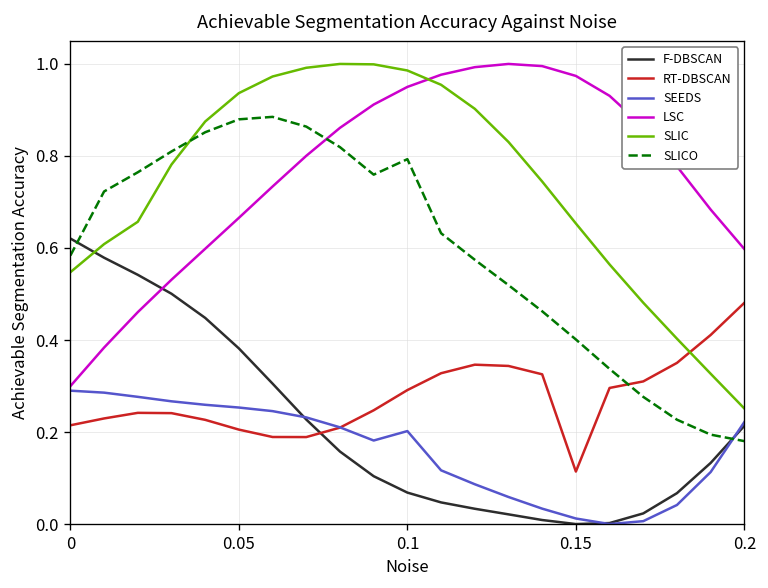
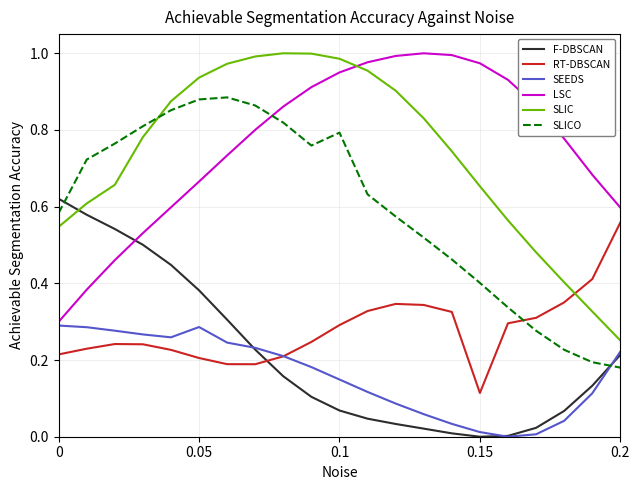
  {
    "F-DBSCAN": {
      "0": 0.62,
      "0.05": 0.38,
      "0.1": 0.07,
      "0.15": 0.00,
      "0.2": 0.21
    },
    "RT-DBSCAN": {
      "0": 0.21,
      "0.05": 0.21,
      "0.1": 0.29,
      "0.15": 0.11,
-     "0.2": 0.48
+     "0.2": 0.56
    },
    "SEEDS": {
      "0": 0.29,
-     "0.05": 0.25,
-     "0.1": 0.20,
+     "0.05": 0.29,
+     "0.1": 0.15,
      "0.15": 0.01,
      "0.2": 0.22
    },
    "LSC": {
      "0": 0.30,
      "0.05": 0.67,
      "0.1": 0.95,
      "0.15": 0.97,
      "0.2": 0.60
    },
    "SLIC": {
      "0": 0.55,
      "0.05": 0.94,
      "0.1": 0.99,
      "0.15": 0.65,
      "0.2": 0.25
    },
    "SLICO": {
      "0": 0.58,
      "0.05": 0.88,
      "0.1": 0.79,
      "0.15": 0.40,
      "0.2": 0.18
    }
  }
